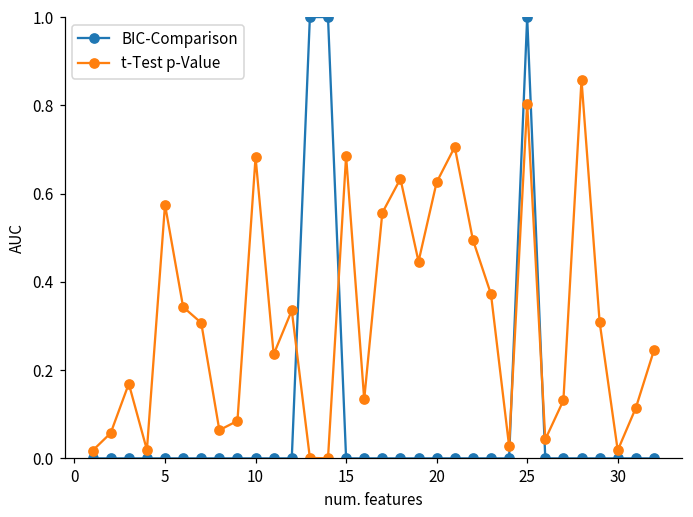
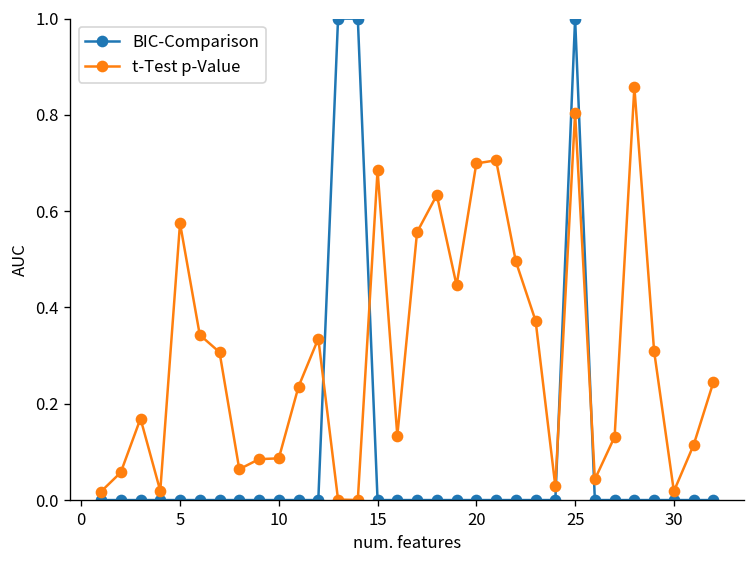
  {
    "BIC-Comparison": {
      "5": 0.00,
      "10": 0.00,
      "15": 0.00,
      "20": 0.00,
      "25": 1.00,
      "30": 0.00
    },
    "t-Test p-Value": {
      "5": 0.58,
-     "10": 0.68,
+     "10": 0.09,
      "15": 0.68,
-     "20": 0.63,
+     "20": 0.70,
      "25": 0.80,
      "30": 0.02
    }
  }
